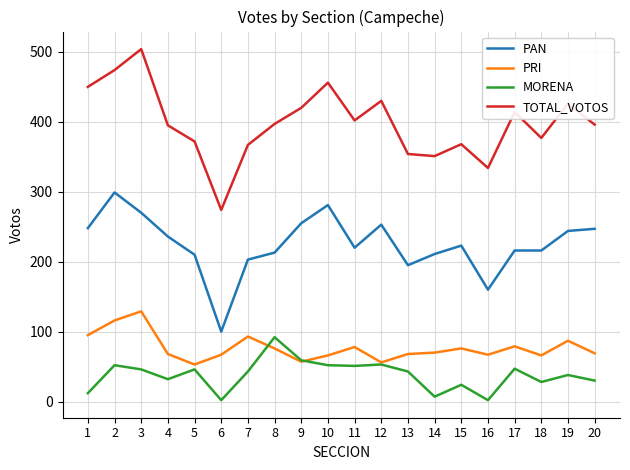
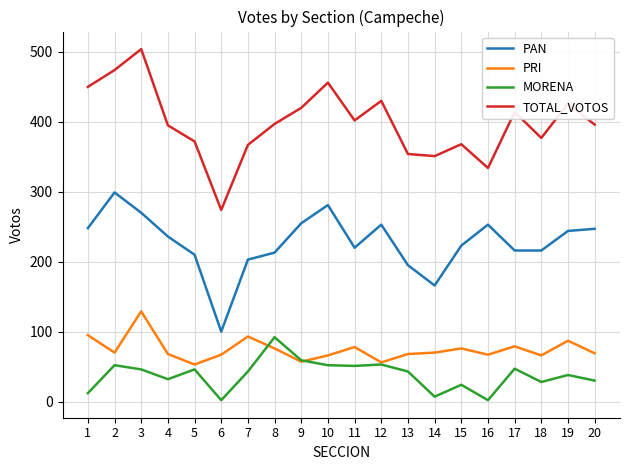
  {
    "PAN": {
      "1": 250,
      "2": 300,
      "3": 270,
      "4": 240,
      "5": 210,
      "6": 100,
      "7": 200,
      "8": 210,
      "9": 260,
      "10": 280,
      "11": 220,
      "12": 250,
      "13": 200,
-     "14": 210,
+     "14": 170,
      "15": 220,
-     "16": 160,
+     "16": 250,
      "17": 220,
      "18": 220,
      "19": 240,
      "20": 250
    },
    "PRI": {
      "1": 100,
-     "2": 120,
+     "2": 70,
      "3": 130,
      "4": 70,
      "5": 50,
      "6": 70,
      "7": 90,
      "8": 80,
      "10": 70,
      "11": 80,
      "13": 70,
      "14": 70,
      "15": 80,
      "16": 70,
      "17": 80,
      "18": 70,
      "19": 90,
      "20": 70
    },
    "MORENA": {
      "1": 10,
      "2": 50,
      "3": 50,
      "4": 30,
      "5": 50,
      "6": 0,
      "7": 40,
      "8": 90,
      "10": 50,
      "11": 50,
      "13": 40,
      "14": 10,
      "15": 20,
      "16": 0,
      "17": 50,
      "18": 30,
      "19": 40,
      "20": 30
    },
    "TOTAL_VOTOS": {
      "1": 450,
      "2": 470,
      "3": 500,
      "4": 400,
      "5": 370,
      "6": 270,
      "7": 370,
      "8": 400,
      "9": 420,
      "10": 460,
      "11": 400,
      "12": 430,
      "13": 350,
      "14": 350,
      "15": 370,
      "16": 330,
      "18": 380,
      "20": 400
    }
  }
